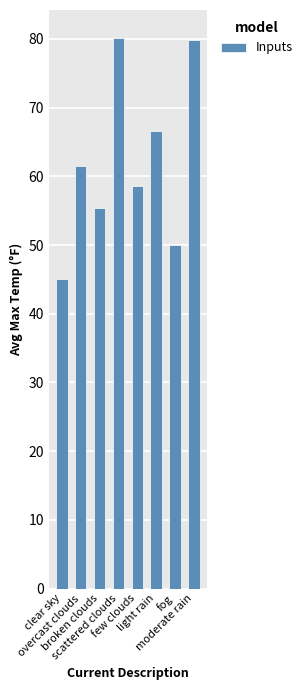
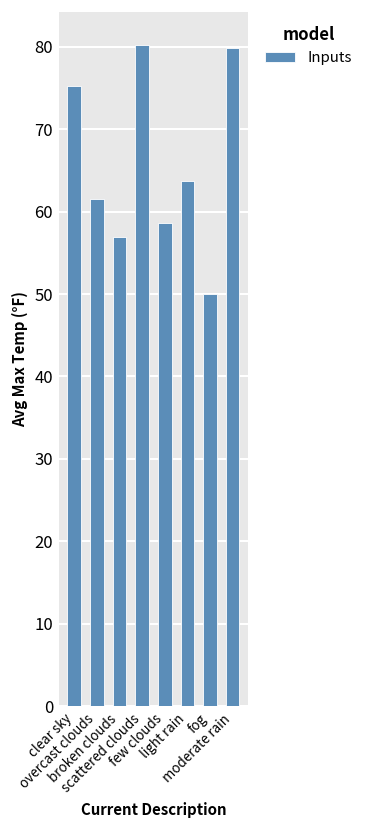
  {
-   "clear sky": 45,
+   "clear sky": 75,
    "overcast clouds": 62,
-   "broken clouds": 55,
+   "broken clouds": 57,
    "scattered clouds": 80,
    "few clouds": 59,
-   "light rain": 67,
+   "light rain": 64,
    "fog": 50,
    "moderate rain": 80
  }
